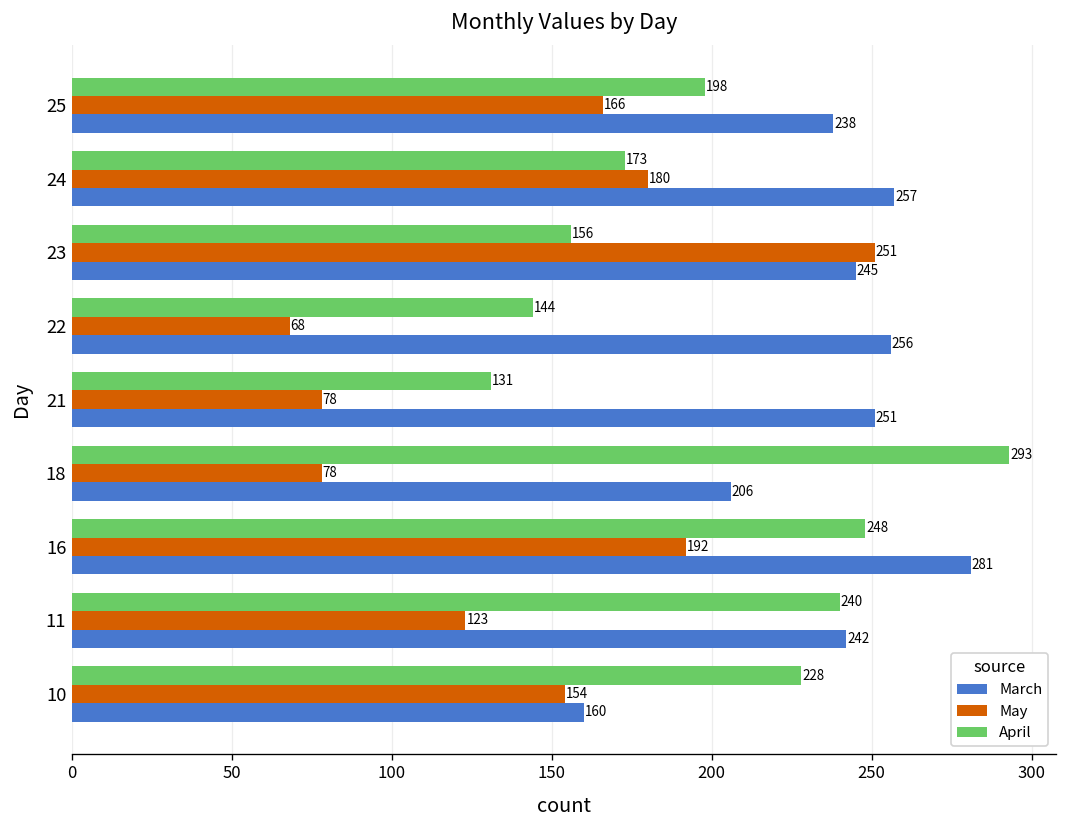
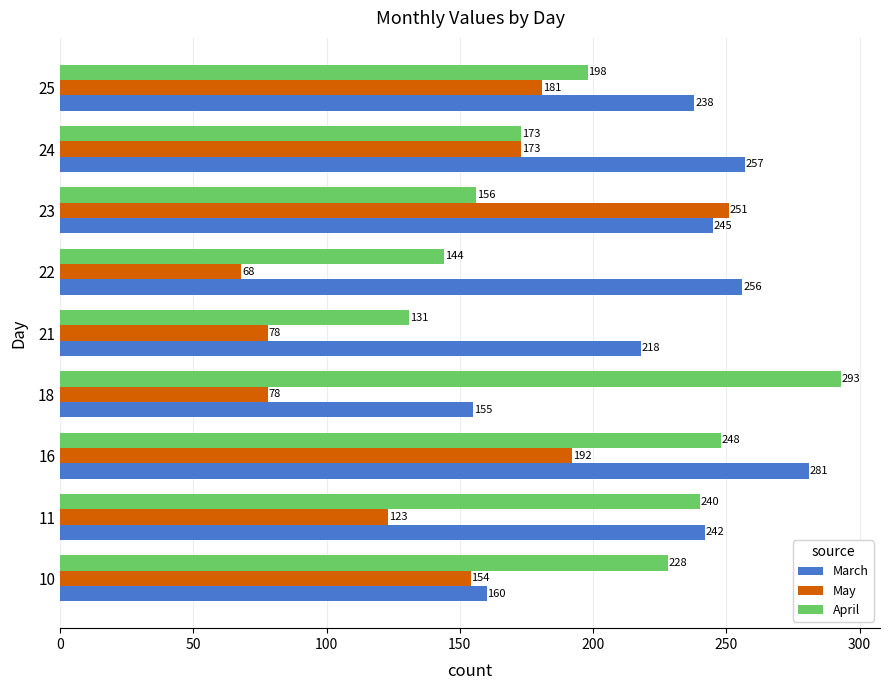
  {
    "March": {
      "25": 238,
      "24": 257,
      "23": 245,
      "22": 256,
-     "21": 251,
-     "18": 206,
+     "21": 218,
+     "18": 155,
      "16": 281,
      "11": 242,
      "10": 160
    },
    "May": {
-     "25": 166,
-     "24": 180,
+     "25": 181,
+     "24": 173,
      "23": 251,
      "22": 68,
      "21": 78,
      "18": 78,
      "16": 192,
      "11": 123,
      "10": 154
    },
    "April": {
      "25": 198,
      "24": 173,
      "23": 156,
      "22": 144,
      "21": 131,
      "18": 293,
      "16": 248,
      "11": 240,
      "10": 228
    }
  }
